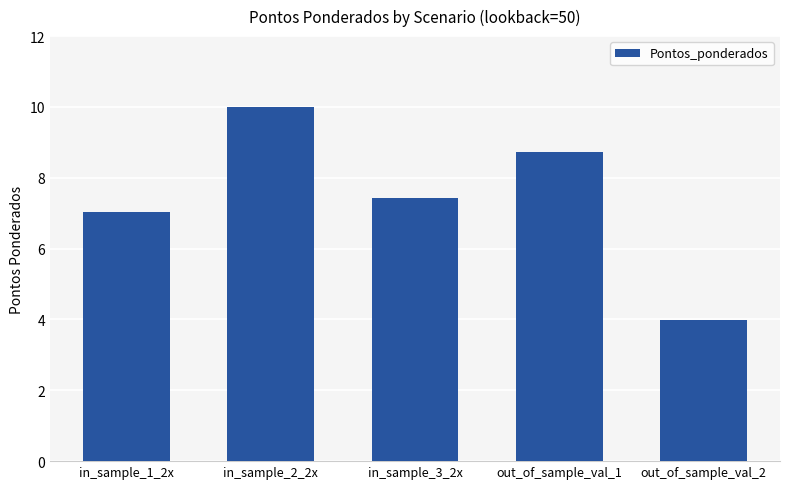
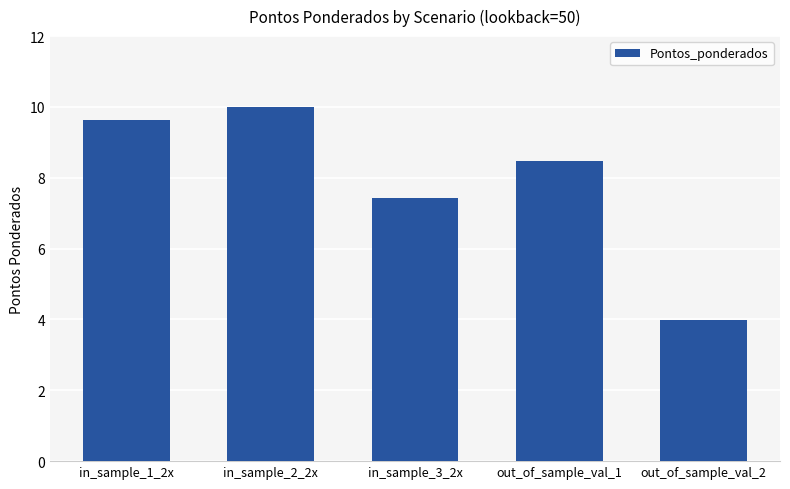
  {
-   "in_sample_1_2x": 7.0,
+   "in_sample_1_2x": 9.6,
    "in_sample_2_2x": 10.0,
    "in_sample_3_2x": 7.4,
-   "out_of_sample_val_1": 8.7,
+   "out_of_sample_val_1": 8.5,
    "out_of_sample_val_2": 4.0
  }
